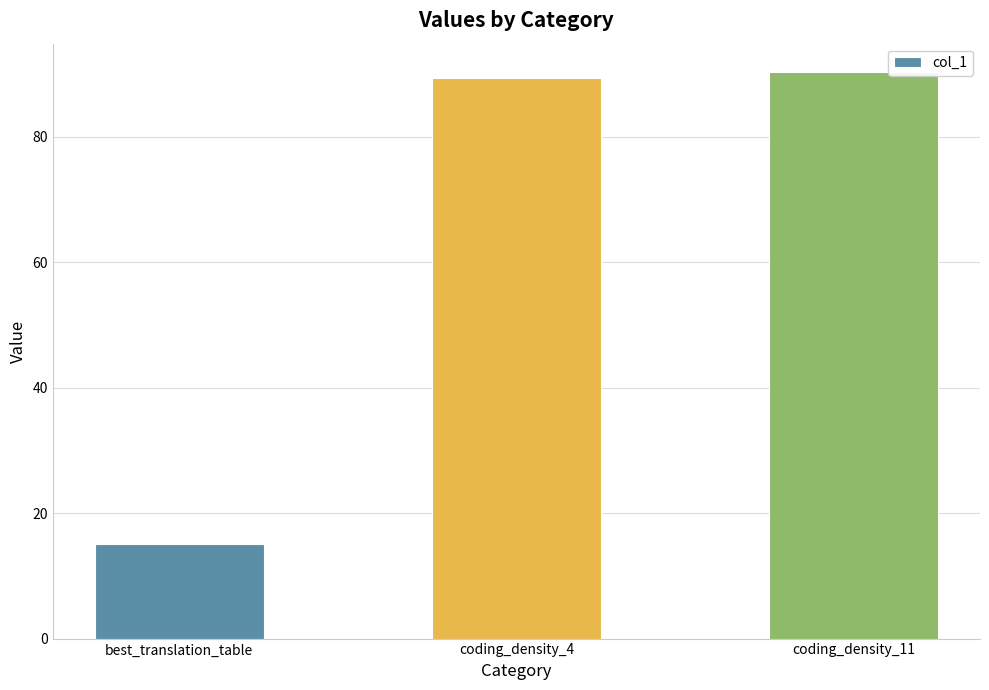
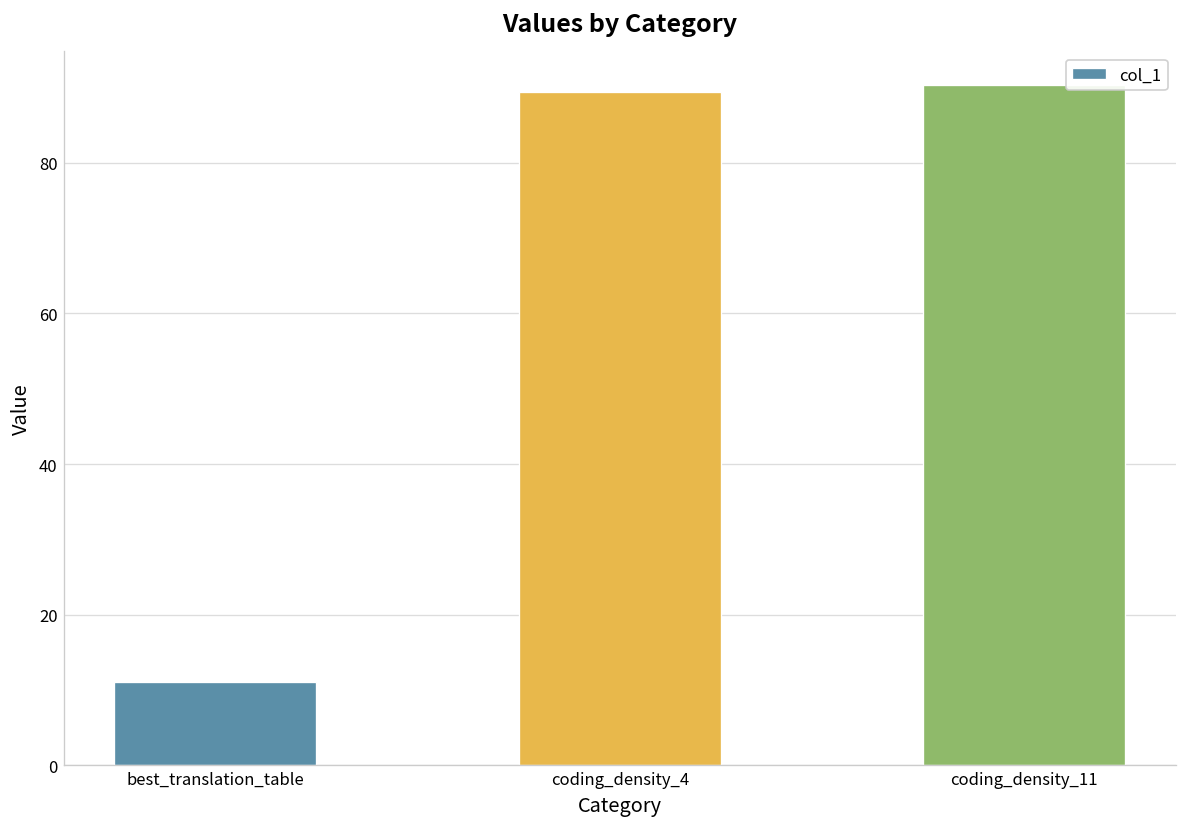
  {
-   "best_translation_table": 15,
+   "best_translation_table": 11,
    "coding_density_4": 89,
    "coding_density_11": 90
  }
